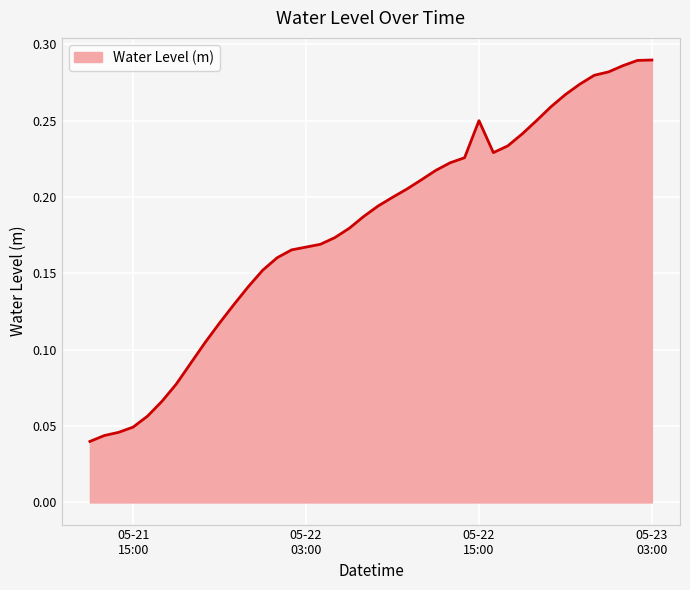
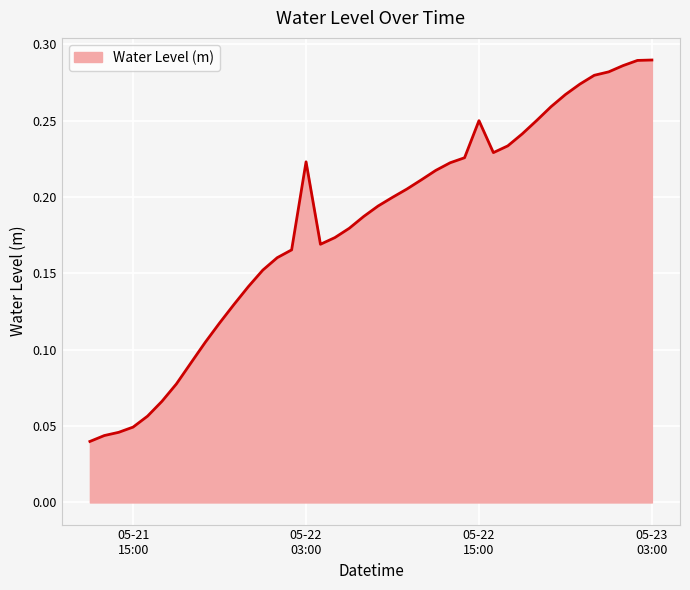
  {
    "05-21 15:00": 0.049,
-   "05-22 03:00": 0.167,
+   "05-22 03:00": 0.223,
    "05-22 15:00": 0.250,
    "05-23 03:00": 0.290
  }
